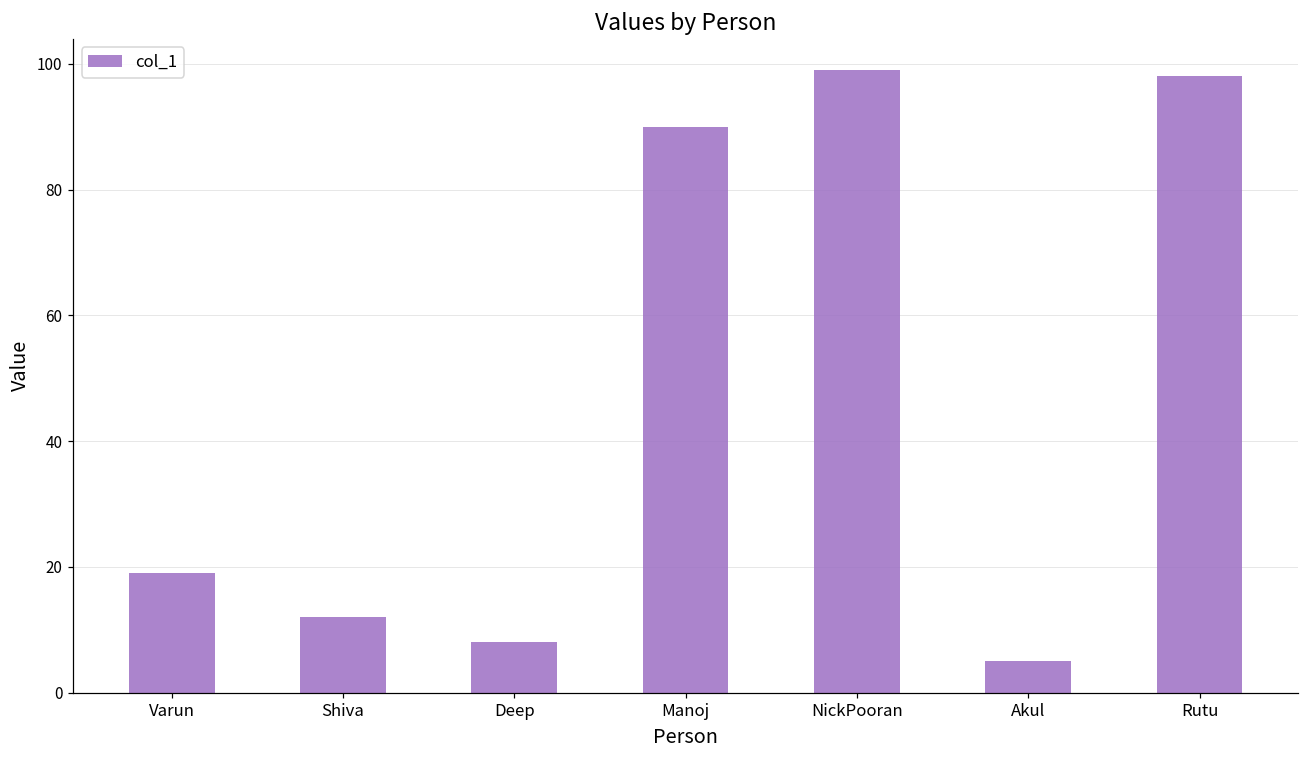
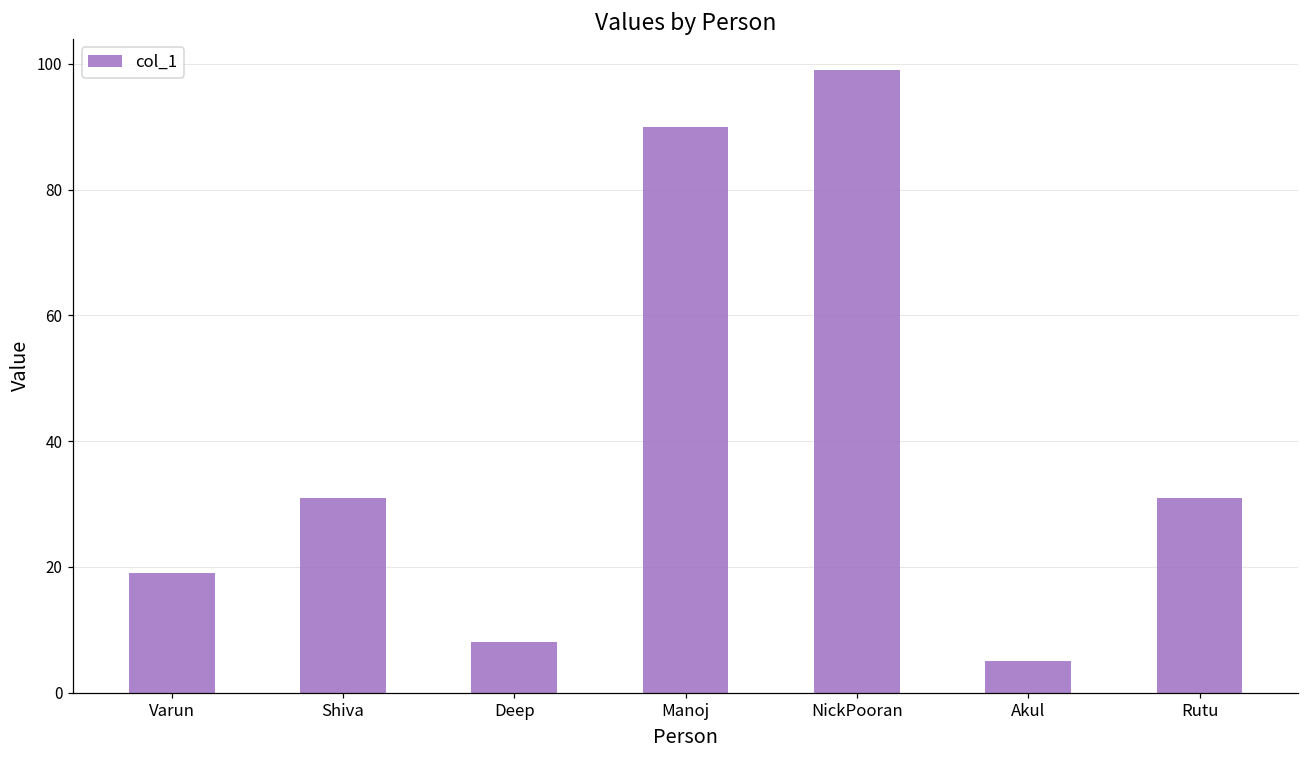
  {
    "Varun": 19,
-   "Shiva": 12,
+   "Shiva": 31,
    "Deep": 8,
    "Manoj": 90,
    "NickPooran": 99,
    "Akul": 5,
-   "Rutu": 98
+   "Rutu": 31
  }
